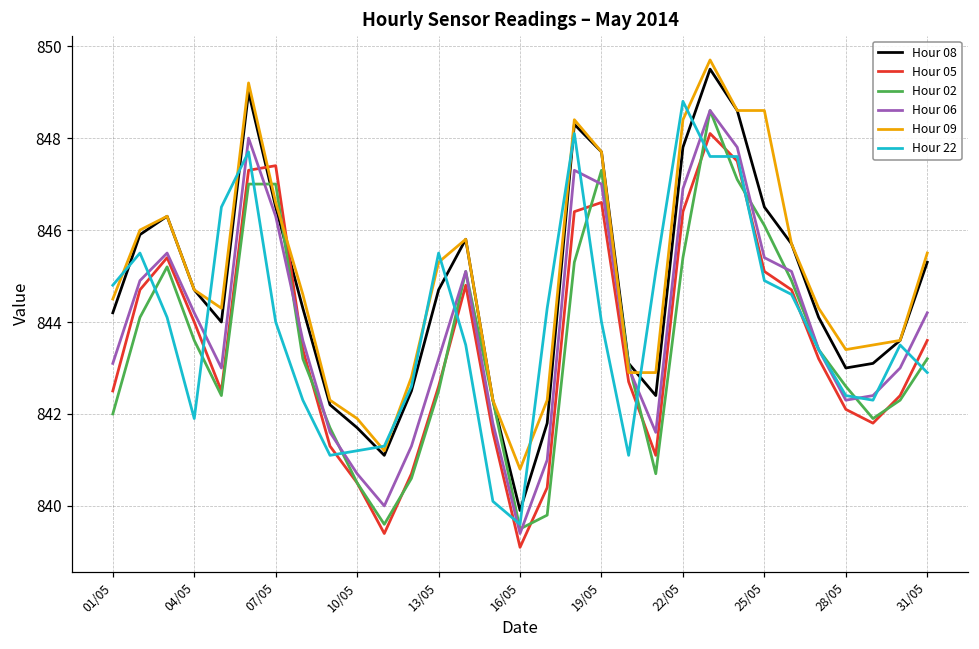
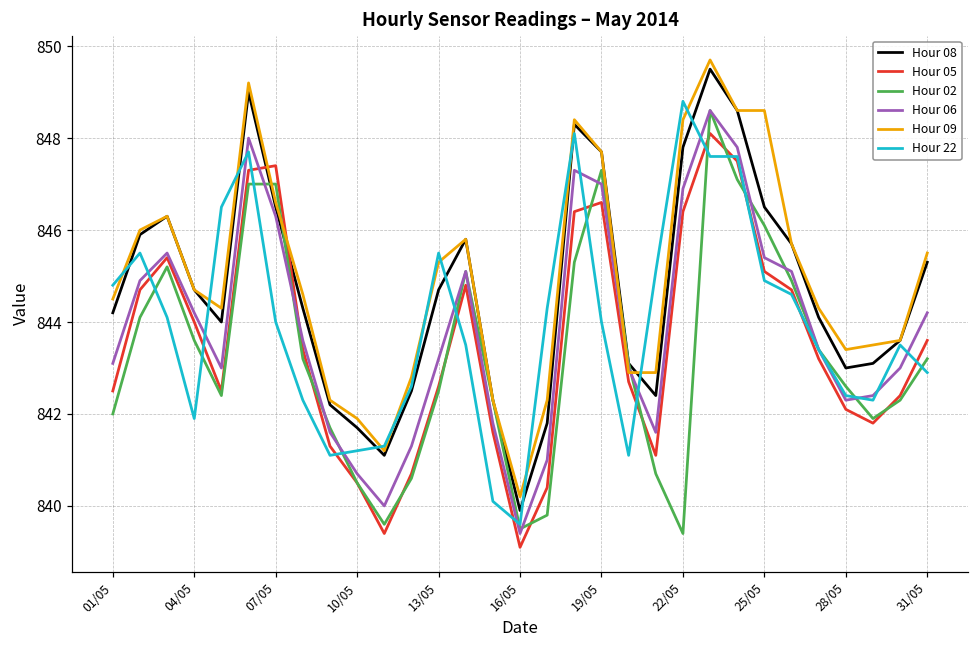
  {
    "Hour 08": {
      "01/05": 844.2,
      "07/05": 846.5,
      "10/05": 841.7,
      "13/05": 844.7,
      "16/05": 839.9,
      "22/05": 847.8,
      "25/05": 846.5,
      "28/05": 843.0,
      "31/05": 845.3
    },
    "Hour 05": {
      "01/05": 842.5,
      "04/05": 844.0,
      "07/05": 847.4,
      "13/05": 842.6,
      "16/05": 839.1,
      "19/05": 846.6,
      "22/05": 846.4,
      "25/05": 845.1,
      "28/05": 842.1,
      "31/05": 843.6
    },
    "Hour 02": {
      "01/05": 842.0,
      "04/05": 843.6,
      "07/05": 847.0,
      "13/05": 842.5,
      "16/05": 839.5,
      "19/05": 847.3,
-     "22/05": 845.4,
+     "22/05": 839.4,
      "25/05": 846.1,
      "28/05": 842.6,
      "31/05": 843.2
    },
    "Hour 06": {
      "01/05": 843.1,
      "04/05": 844.2,
      "07/05": 846.3,
      "10/05": 840.7,
      "13/05": 843.2,
      "16/05": 839.4,
      "19/05": 847.0,
      "22/05": 846.9,
      "25/05": 845.4,
      "28/05": 842.3,
      "31/05": 844.2
    },
    "Hour 09": {
      "01/05": 844.5,
      "07/05": 846.6,
      "10/05": 841.9,
      "13/05": 845.3,
-     "16/05": 840.8,
+     "16/05": 840.2,
      "22/05": 848.4,
      "25/05": 848.6,
      "28/05": 843.4,
      "31/05": 845.5
    },
    "Hour 22": {
      "01/05": 844.8,
      "04/05": 841.9,
      "07/05": 844.0,
      "10/05": 841.2,
      "13/05": 845.5,
      "16/05": 839.6,
      "19/05": 844.0,
      "22/05": 848.8,
      "25/05": 844.9,
      "28/05": 842.4,
      "31/05": 842.9
    }
  }
